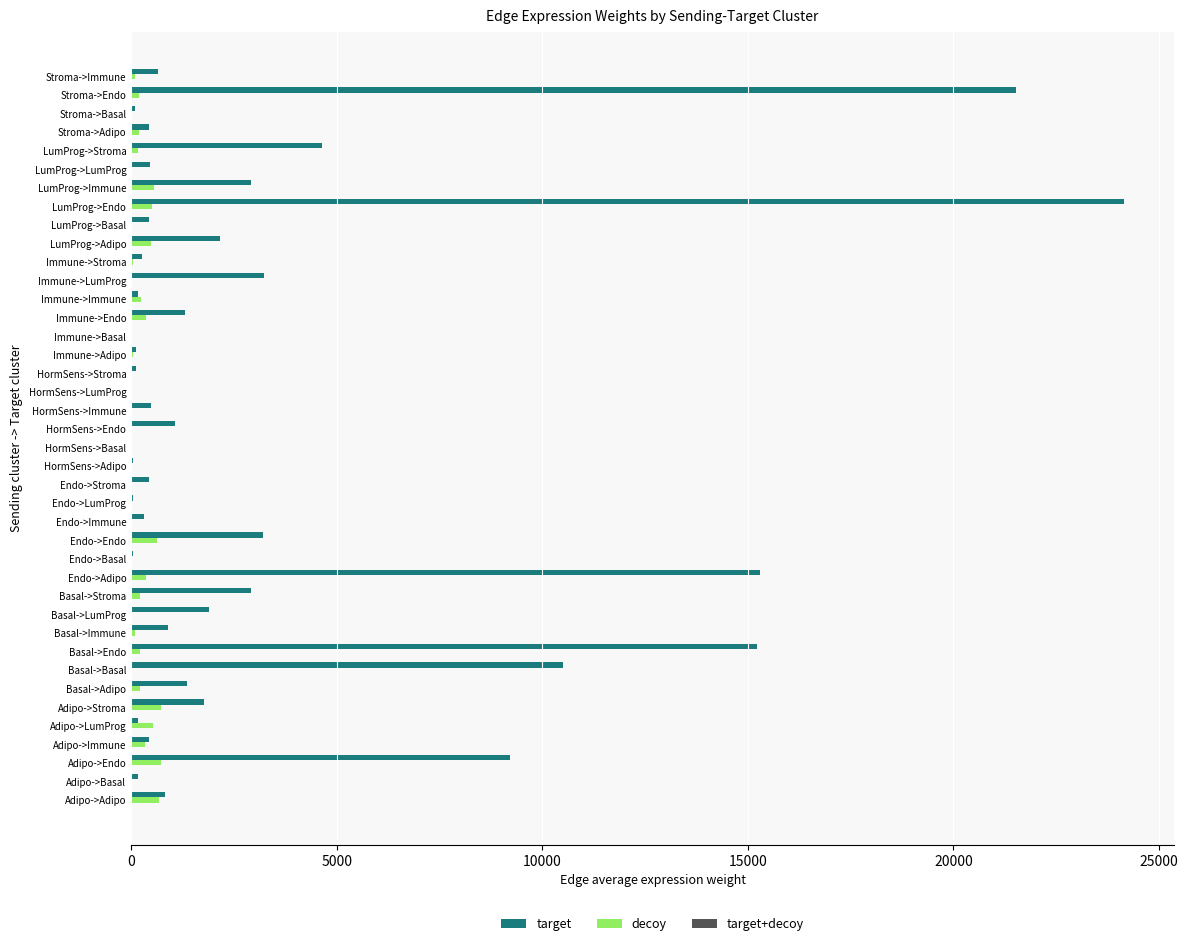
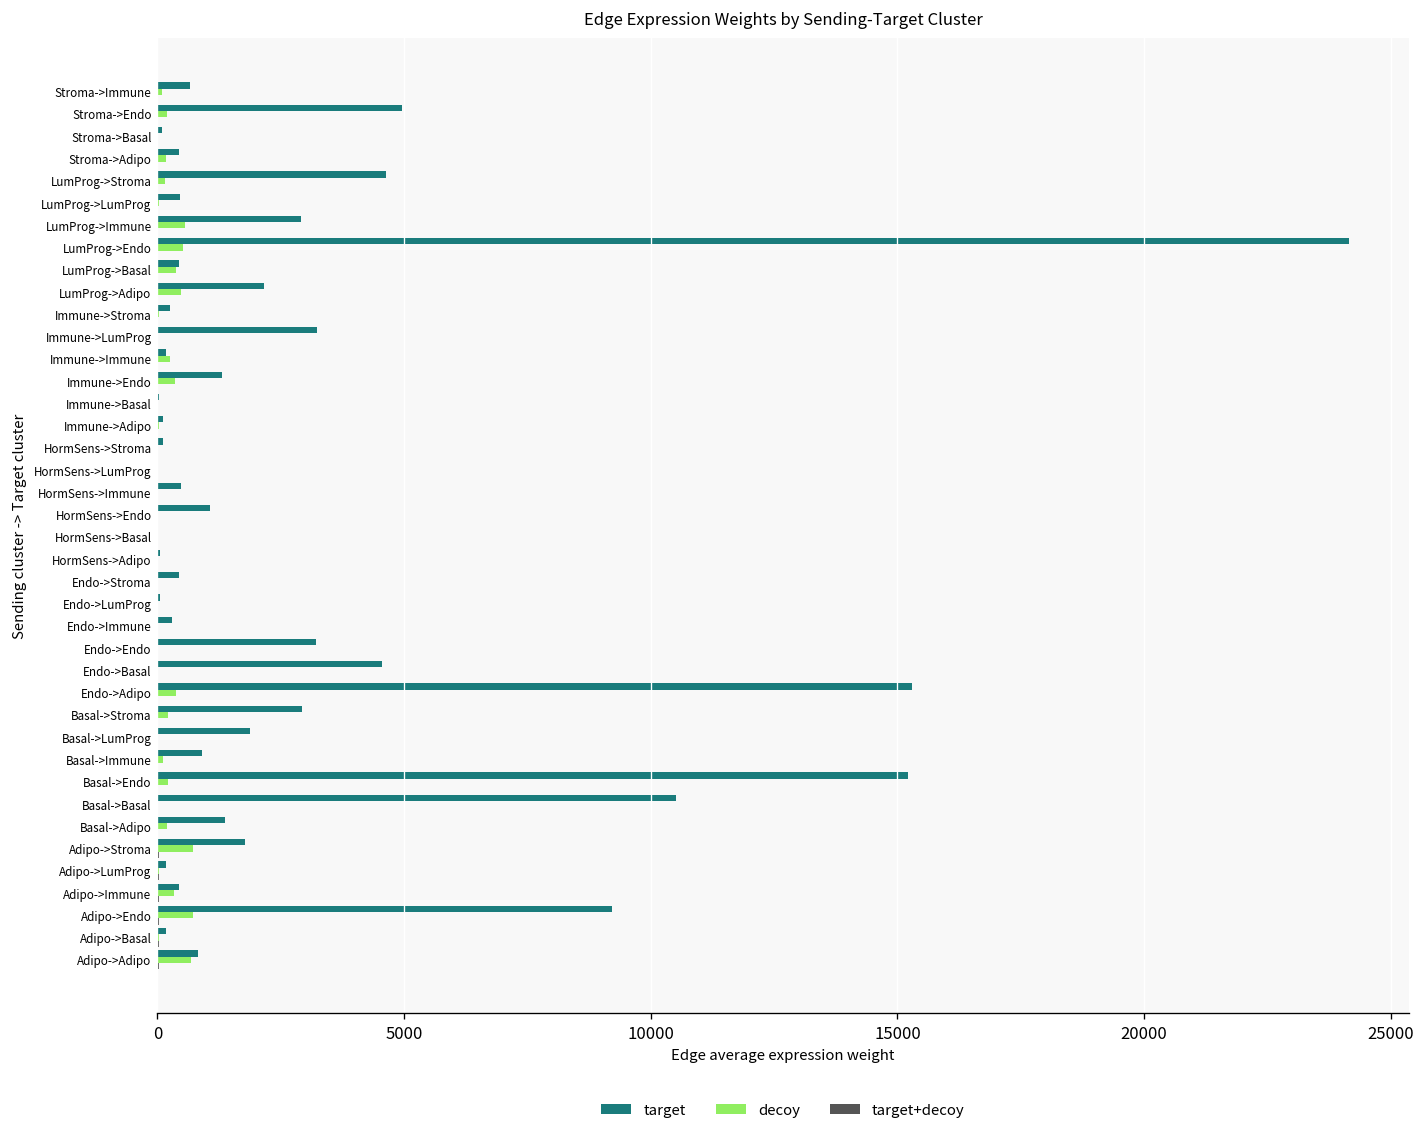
  {
    "target": {
      "Stroma->Immune": 700,
-     "Stroma->Endo": 21500,
+     "Stroma->Endo": 5000,
      "Stroma->Basal": 100,
      "Stroma->Adipo": 400,
      "LumProg->Stroma": 4600,
      "LumProg->LumProg": 500,
      "LumProg->Immune": 2900,
      "LumProg->Endo": 24200,
      "LumProg->Basal": 400,
      "LumProg->Adipo": 2200,
      "Immune->Stroma": 300,
      "Immune->LumProg": 3200,
      "Immune->Immune": 200,
      "Immune->Endo": 1300,
      "Immune->Adipo": 100,
      "HormSens->Stroma": 100,
      "HormSens->Immune": 500,
      "HormSens->Endo": 1100,
      "Endo->Stroma": 400,
      "Endo->Immune": 300,
      "Endo->Endo": 3200,
-     "Endo->Basal": 0,
+     "Endo->Basal": 4600,
      "Endo->Adipo": 15300,
      "Basal->Stroma": 2900,
      "Basal->LumProg": 1900,
      "Basal->Immune": 900,
      "Basal->Endo": 15200,
      "Basal->Basal": 10500,
      "Basal->Adipo": 1400,
      "Adipo->Stroma": 1800,
      "Adipo->LumProg": 200,
      "Adipo->Immune": 400,
      "Adipo->Endo": 9200,
      "Adipo->Basal": 200,
      "Adipo->Adipo": 800
    },
    "decoy": {
      "Stroma->Immune": 100,
      "Stroma->Endo": 200,
      "Stroma->Adipo": 200,
      "LumProg->Stroma": 200,
      "LumProg->Immune": 600,
      "LumProg->Endo": 500,
-     "LumProg->Basal": 0,
+     "LumProg->Basal": 400,
      "LumProg->Adipo": 500,
      "Immune->Immune": 300,
      "Immune->Endo": 400,
-     "Endo->Endo": 600,
+     "Endo->Endo": 0,
      "Endo->Adipo": 400,
      "Basal->Stroma": 200,
      "Basal->Immune": 100,
      "Basal->Endo": 200,
      "Basal->Adipo": 200,
      "Adipo->Stroma": 700,
-     "Adipo->LumProg": 500,
+     "Adipo->LumProg": 0,
      "Adipo->Immune": 300,
      "Adipo->Endo": 700,
      "Adipo->Adipo": 700
    }
  }
